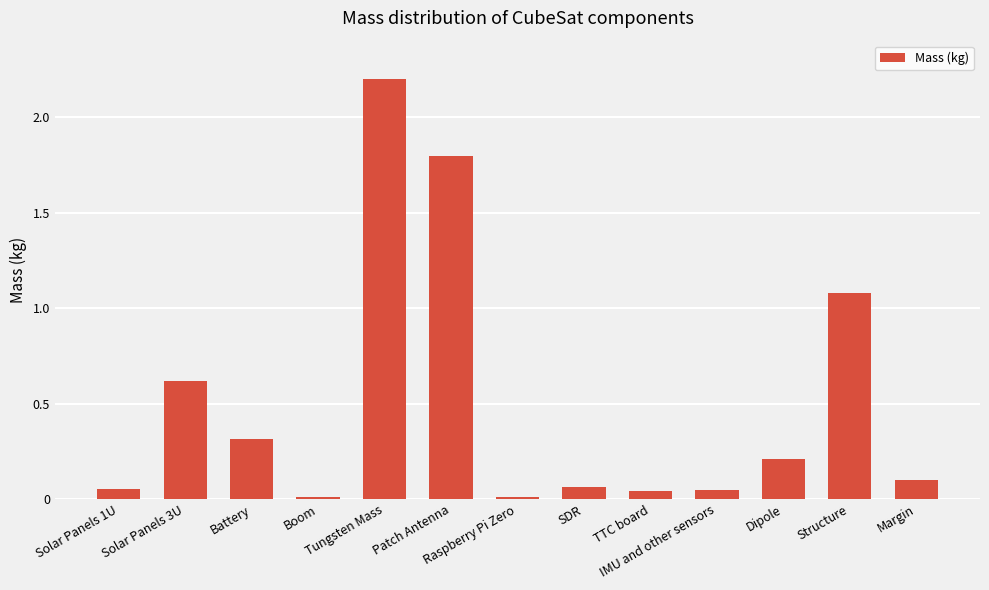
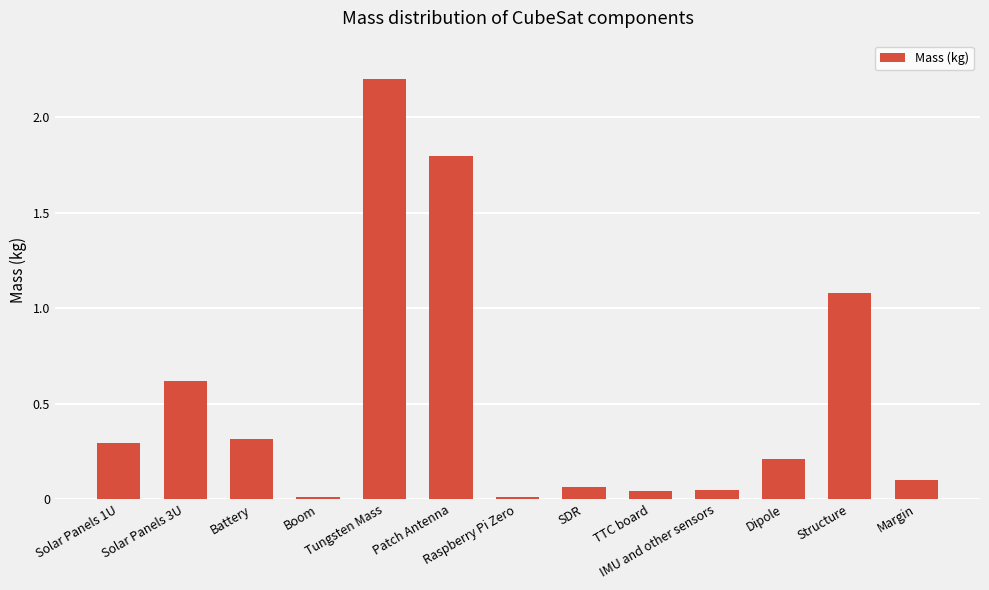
  {
-   "Solar Panels 1U": 0.05,
+   "Solar Panels 1U": 0.29,
    "Solar Panels 3U": 0.62,
    "Battery": 0.32,
    "Tungsten Mass": 2.20,
    "Patch Antenna": 1.80,
    "SDR": 0.07,
    "TTC board": 0.04,
    "IMU and other sensors": 0.05,
    "Dipole": 0.21,
    "Structure": 1.08,
    "Margin": 0.10
  }
